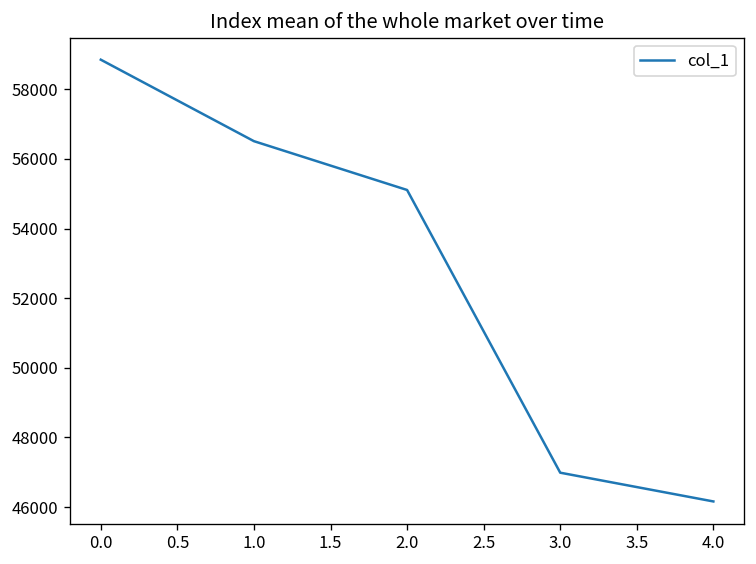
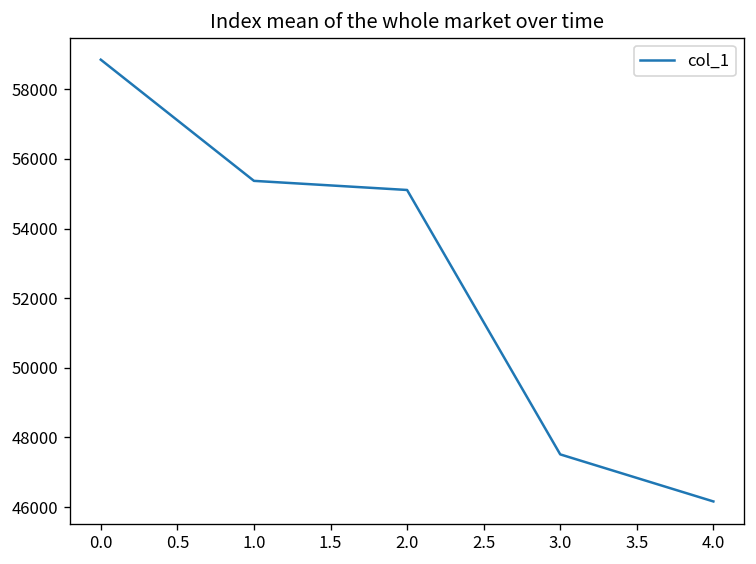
  {
    "0.0": 58900,
-   "1.0": 56500,
+   "1.0": 55400,
    "2.0": 55100,
-   "3.0": 47000,
+   "3.0": 47500,
    "4.0": 46200
  }
